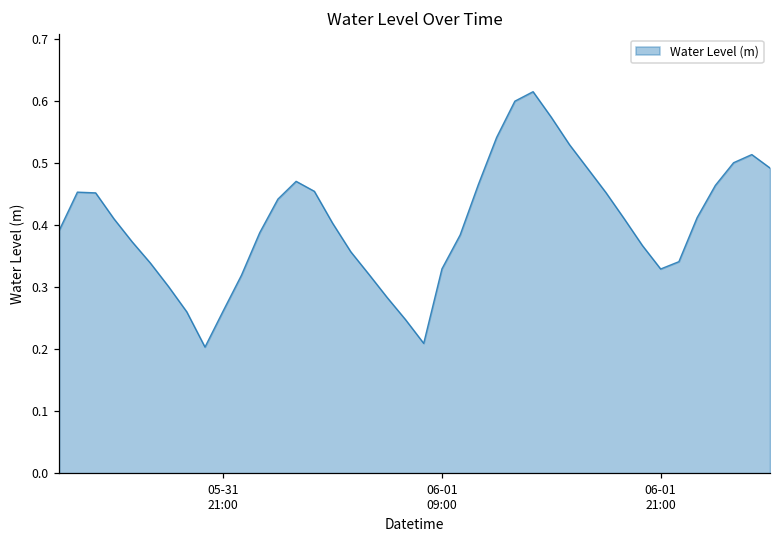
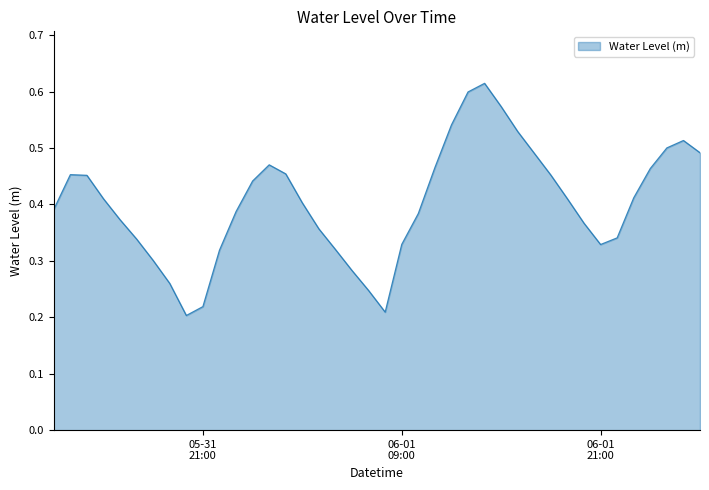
  {
-   "05-31 21:00": 0.26,
+   "05-31 21:00": 0.22,
    "06-01 09:00": 0.33,
    "06-01 21:00": 0.33
  }
